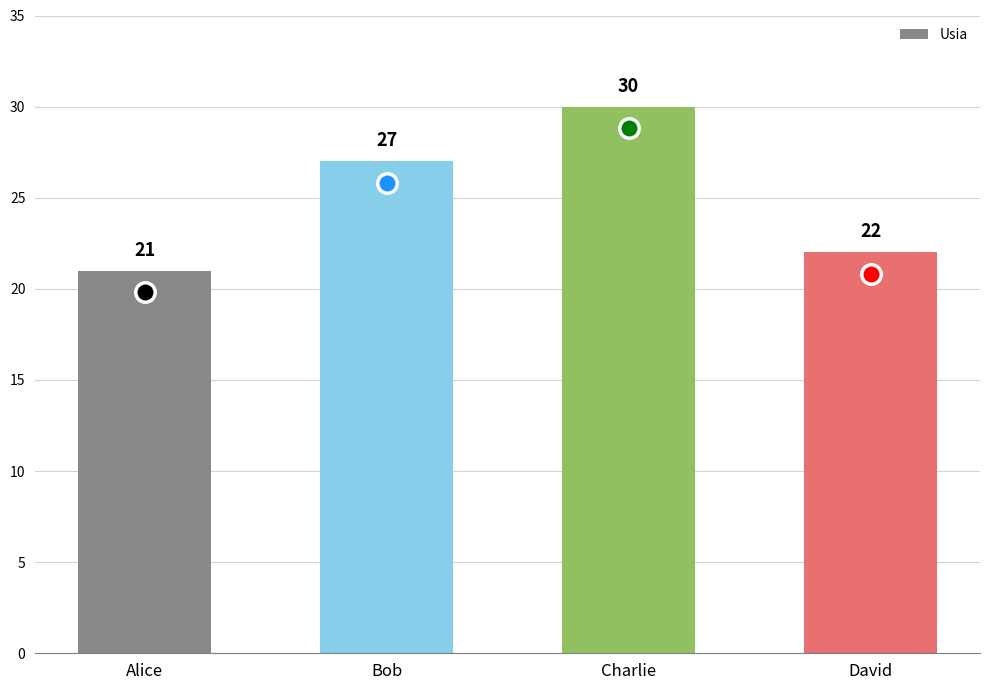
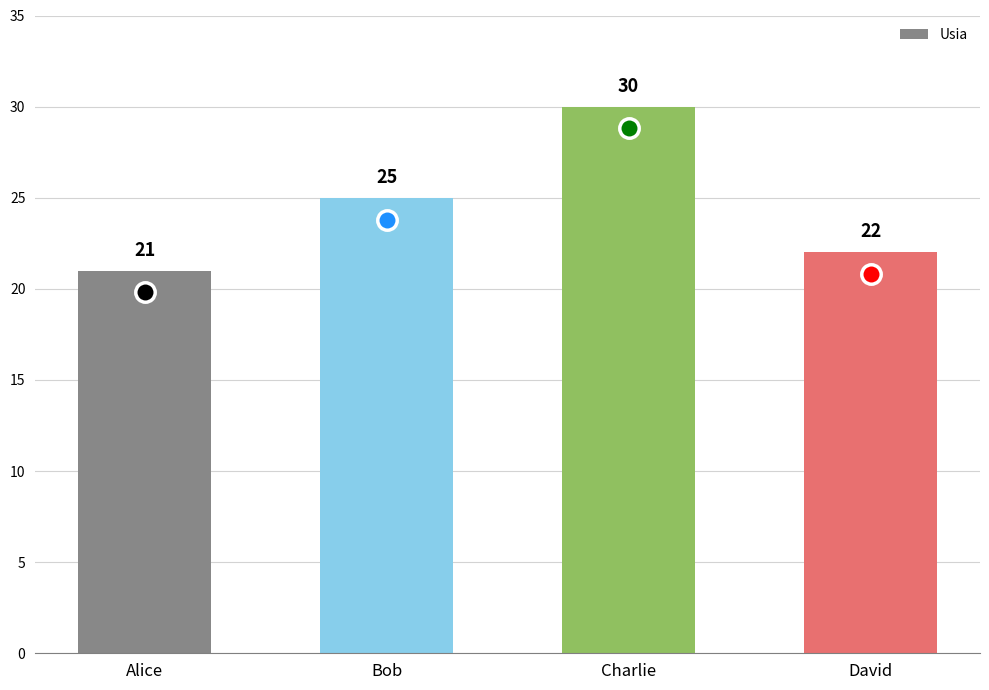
  {
    "Usia": {
      "Alice": 21,
-     "Bob": 27,
+     "Bob": 25,
      "Charlie": 30,
      "David": 22
    }
  }
